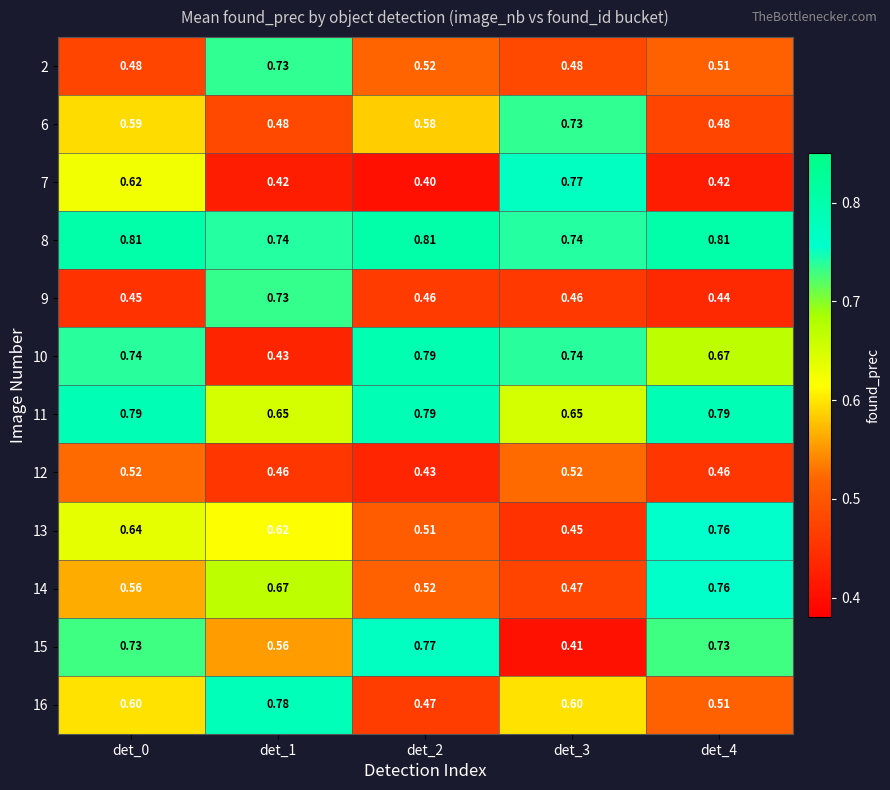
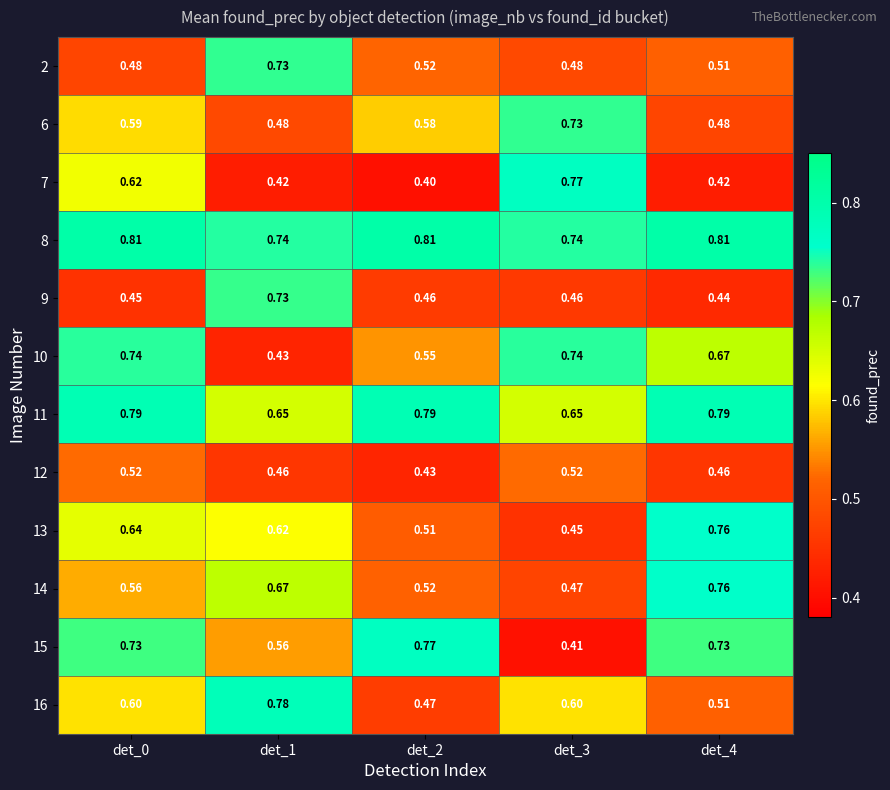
  {
    "2": {
      "det_0": 0.48,
      "det_1": 0.73,
      "det_2": 0.52,
      "det_3": 0.48,
      "det_4": 0.51
    },
    "6": {
      "det_0": 0.59,
      "det_1": 0.48,
      "det_2": 0.58,
      "det_3": 0.73,
      "det_4": 0.48
    },
    "7": {
      "det_0": 0.62,
      "det_1": 0.42,
      "det_2": 0.40,
      "det_3": 0.77,
      "det_4": 0.42
    },
    "8": {
      "det_0": 0.81,
      "det_1": 0.74,
      "det_2": 0.81,
      "det_3": 0.74,
      "det_4": 0.81
    },
    "9": {
      "det_0": 0.45,
      "det_1": 0.73,
      "det_2": 0.46,
      "det_3": 0.46,
      "det_4": 0.44
    },
    "10": {
      "det_0": 0.74,
      "det_1": 0.43,
-     "det_2": 0.79,
+     "det_2": 0.55,
      "det_3": 0.74,
      "det_4": 0.67
    },
    "11": {
      "det_0": 0.79,
      "det_1": 0.65,
      "det_2": 0.79,
      "det_3": 0.65,
      "det_4": 0.79
    },
    "12": {
      "det_0": 0.52,
      "det_1": 0.46,
      "det_2": 0.43,
      "det_3": 0.52,
      "det_4": 0.46
    },
    "13": {
      "det_0": 0.64,
      "det_1": 0.62,
      "det_2": 0.51,
      "det_3": 0.45,
      "det_4": 0.76
    },
    "14": {
      "det_0": 0.56,
      "det_1": 0.67,
      "det_2": 0.52,
      "det_3": 0.47,
      "det_4": 0.76
    },
    "15": {
      "det_0": 0.73,
      "det_1": 0.56,
      "det_2": 0.77,
      "det_3": 0.41,
      "det_4": 0.73
    },
    "16": {
      "det_0": 0.60,
      "det_1": 0.78,
      "det_2": 0.47,
      "det_3": 0.60,
      "det_4": 0.51
    }
  }
